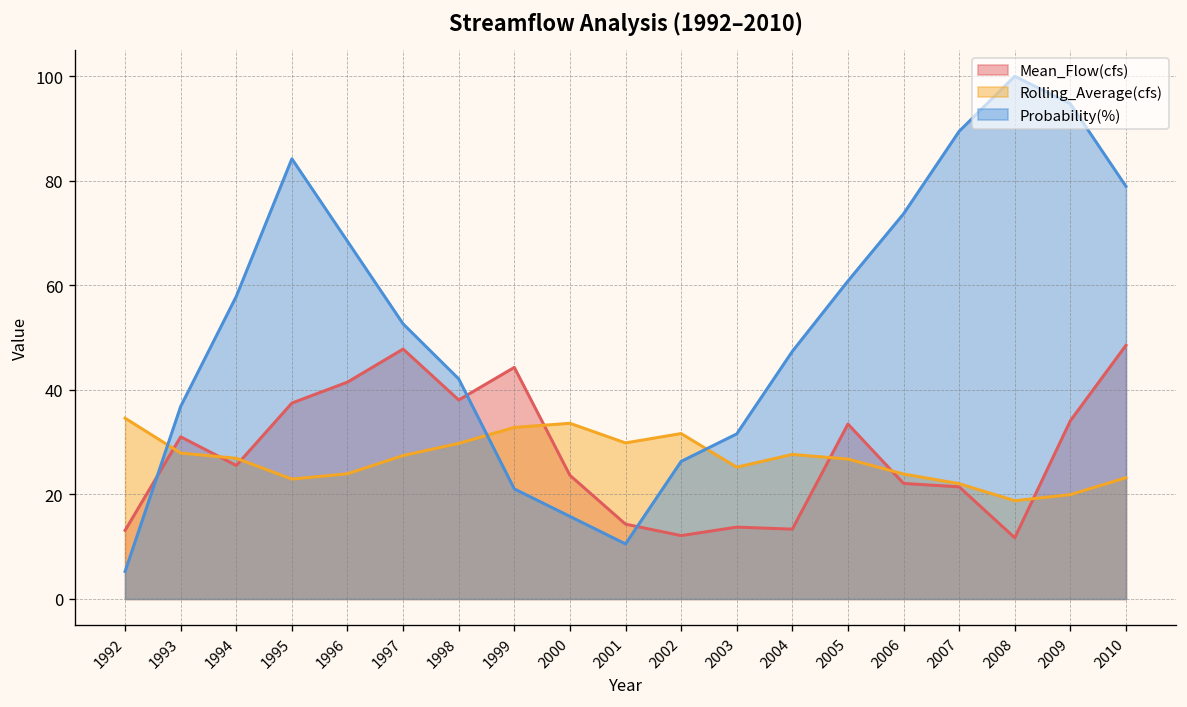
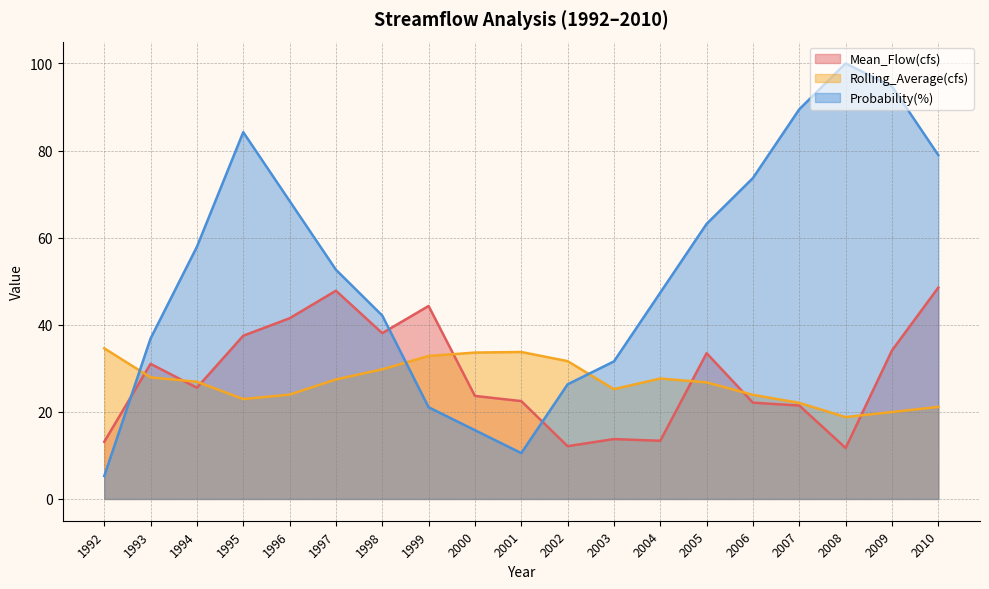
  {
    "Mean_Flow(cfs)": {
      "1992": 13,
      "1993": 31,
      "1994": 26,
      "1995": 37,
      "1996": 41,
      "1997": 48,
      "1998": 38,
      "1999": 44,
      "2000": 24,
-     "2001": 14,
+     "2001": 22,
      "2002": 12,
      "2003": 14,
      "2004": 13,
      "2005": 33,
      "2006": 22,
      "2007": 21,
      "2008": 12,
      "2009": 34,
      "2010": 49
    },
    "Rolling_Average(cfs)": {
      "1992": 35,
      "1993": 28,
      "1994": 27,
      "1995": 23,
      "1996": 24,
      "1997": 27,
      "1998": 30,
      "1999": 33,
      "2000": 34,
-     "2001": 30,
+     "2001": 34,
      "2002": 32,
      "2003": 25,
      "2004": 28,
      "2005": 27,
      "2006": 24,
      "2007": 22,
      "2008": 19,
      "2009": 20,
-     "2010": 23
+     "2010": 21
    },
    "Probability(%)": {
      "1992": 5,
      "1993": 37,
      "1994": 58,
      "1995": 84,
      "1996": 68,
      "1997": 53,
      "1998": 42,
      "1999": 21,
      "2000": 16,
      "2001": 11,
      "2002": 26,
      "2003": 32,
      "2004": 47,
-     "2005": 61,
+     "2005": 63,
      "2006": 74,
      "2007": 89,
      "2010": 79
    }
  }
